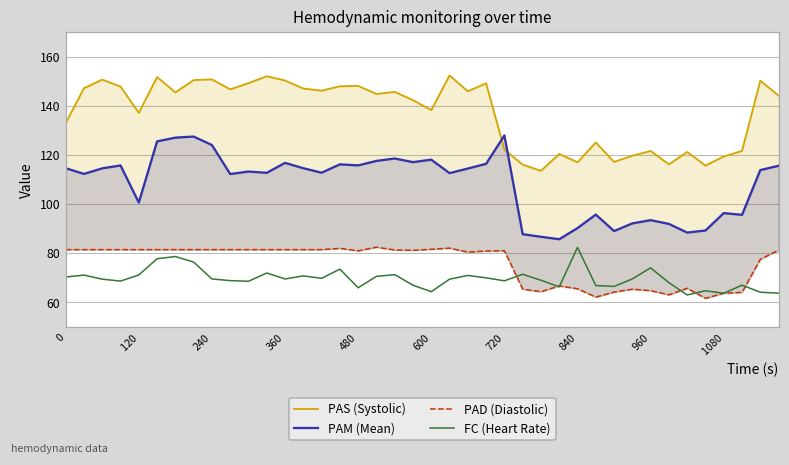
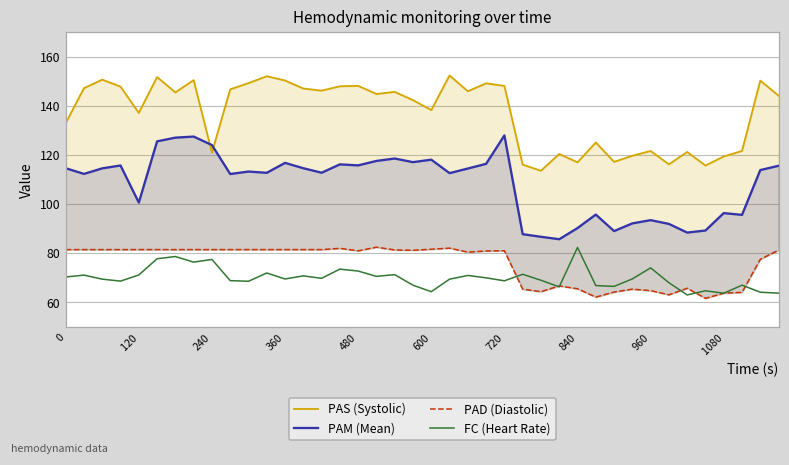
  {
    "PAS (Systolic)": {
      "0": 133,
      "120": 137,
-     "240": 151,
+     "240": 121,
      "360": 150,
      "480": 148,
      "600": 138,
-     "720": 122,
+     "720": 148,
      "840": 117,
      "960": 122,
      "1080": 119
    },
    "PAM (Mean)": {
      "0": 115,
      "120": 101,
      "240": 124,
      "360": 117,
      "480": 116,
      "600": 118,
      "720": 128,
      "840": 90,
      "960": 94,
      "1080": 96
    },
    "PAD (Diastolic)": {
      "0": 82,
      "120": 82,
      "240": 82,
      "360": 82,
      "480": 81,
      "600": 82,
      "720": 81,
      "840": 66,
      "960": 65
    },
    "FC (Heart Rate)": {
      "0": 70,
      "120": 71,
-     "240": 70,
+     "240": 78,
      "360": 70,
-     "480": 66,
+     "480": 73,
      "600": 64,
      "720": 69,
      "840": 82,
      "960": 74
    }
  }
